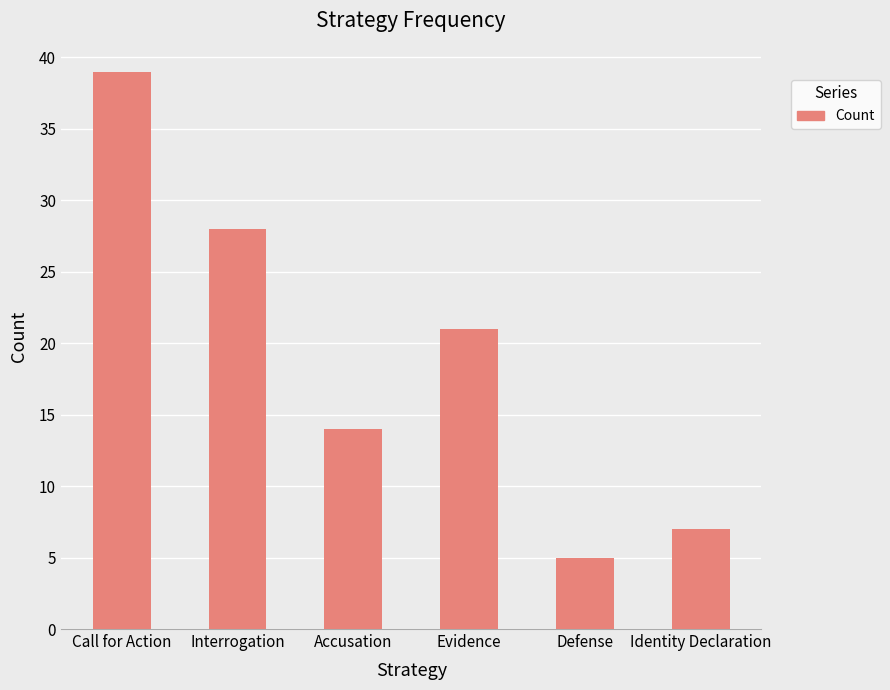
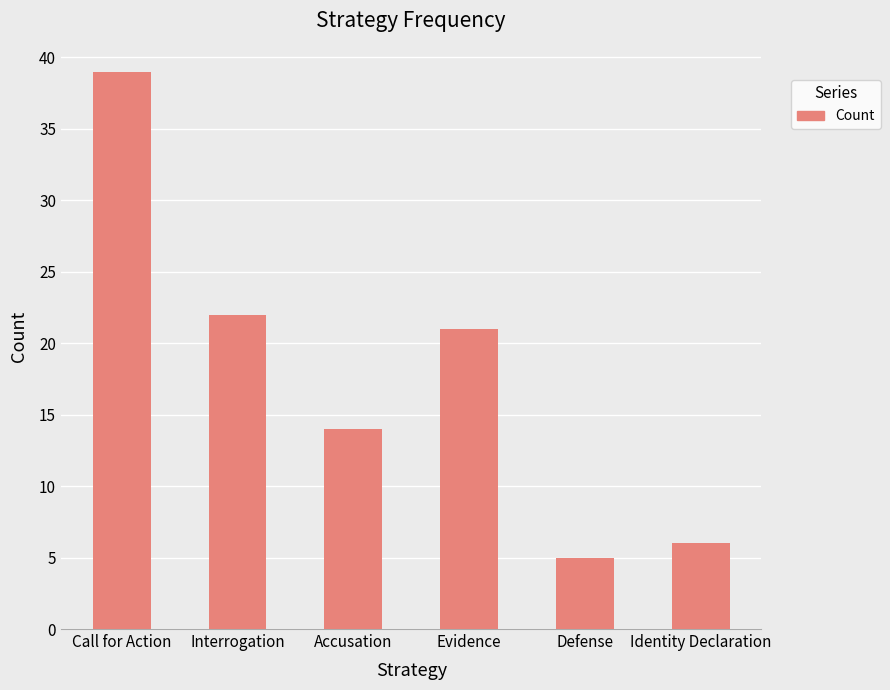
  {
    "Call for Action": 39,
-   "Interrogation": 28,
+   "Interrogation": 22,
    "Accusation": 14,
    "Evidence": 21,
    "Defense": 5,
-   "Identity Declaration": 7
+   "Identity Declaration": 6
  }
